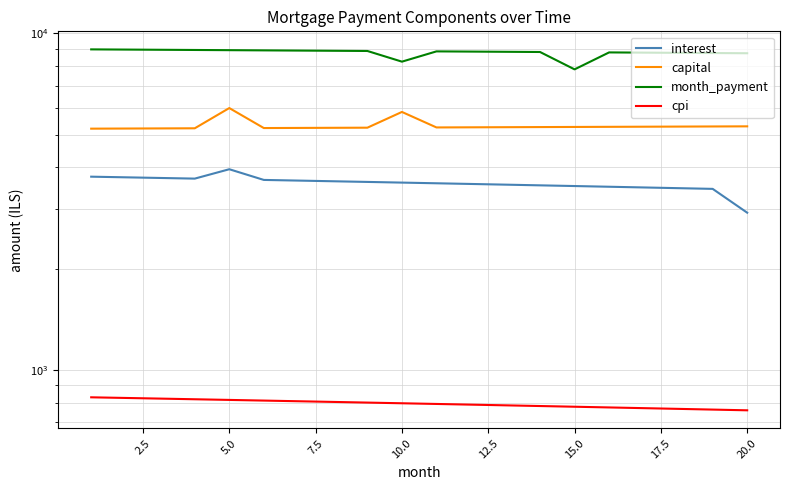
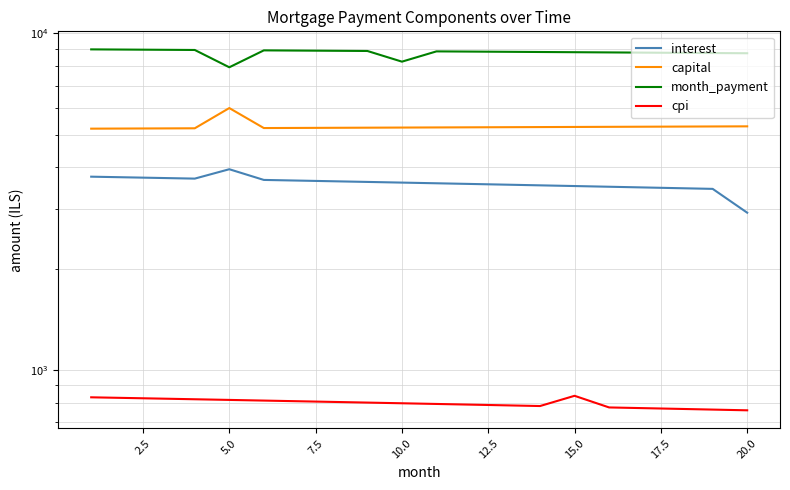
  {
    "interest": {
      "5.0": 3900,
      "10.0": 3600,
      "15.0": 3500,
      "20.0": 2900
    },
    "capital": {
      "5.0": 6000,
-     "10.0": 5800,
+     "10.0": 5300,
      "15.0": 5300,
      "20.0": 5300
    },
    "month_payment": {
-     "5.0": 8900,
+     "5.0": 7900,
      "10.0": 8200,
-     "15.0": 7800
+     "15.0": 8800
    },
    "cpi": {
      "5.0": 820,
      "10.0": 800,
-     "15.0": 780,
+     "15.0": 840,
      "20.0": 760
    }
  }
